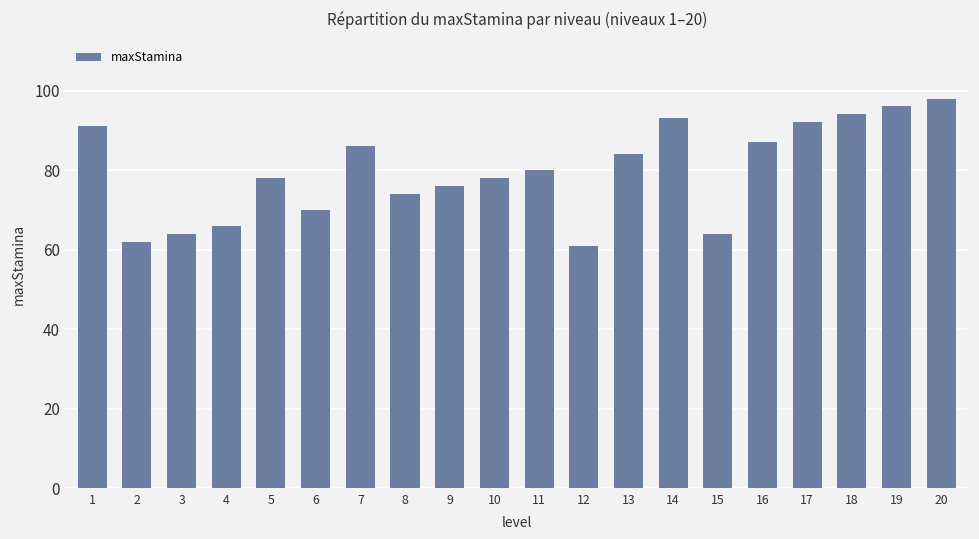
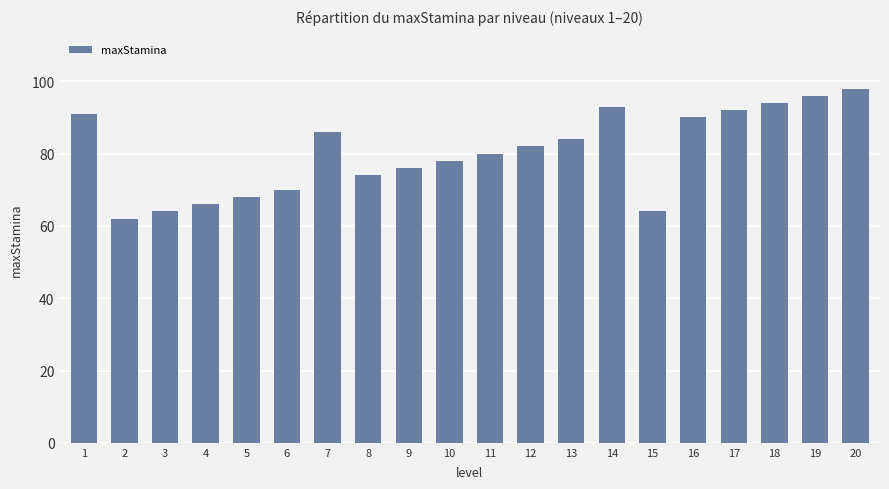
  {
    "1": 91,
    "2": 62,
    "3": 64,
    "4": 66,
-   "5": 78,
+   "5": 68,
    "6": 70,
    "7": 86,
    "8": 74,
    "9": 76,
    "10": 78,
    "11": 80,
-   "12": 61,
+   "12": 82,
    "13": 84,
    "14": 93,
    "15": 64,
-   "16": 87,
+   "16": 90,
    "17": 92,
    "18": 94,
    "19": 96,
    "20": 98
  }
